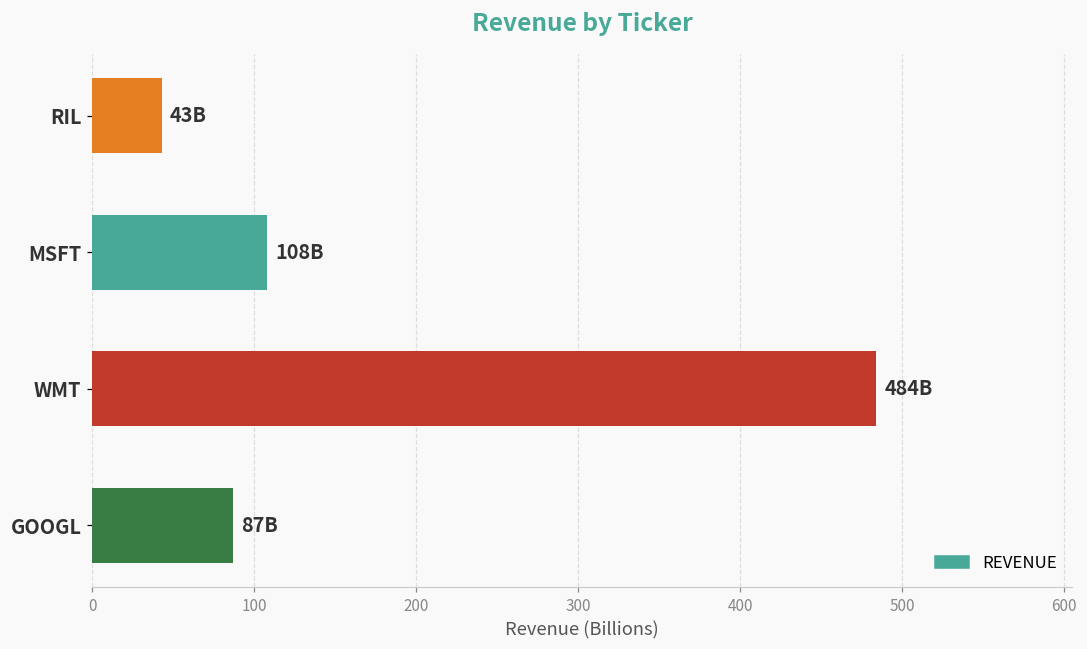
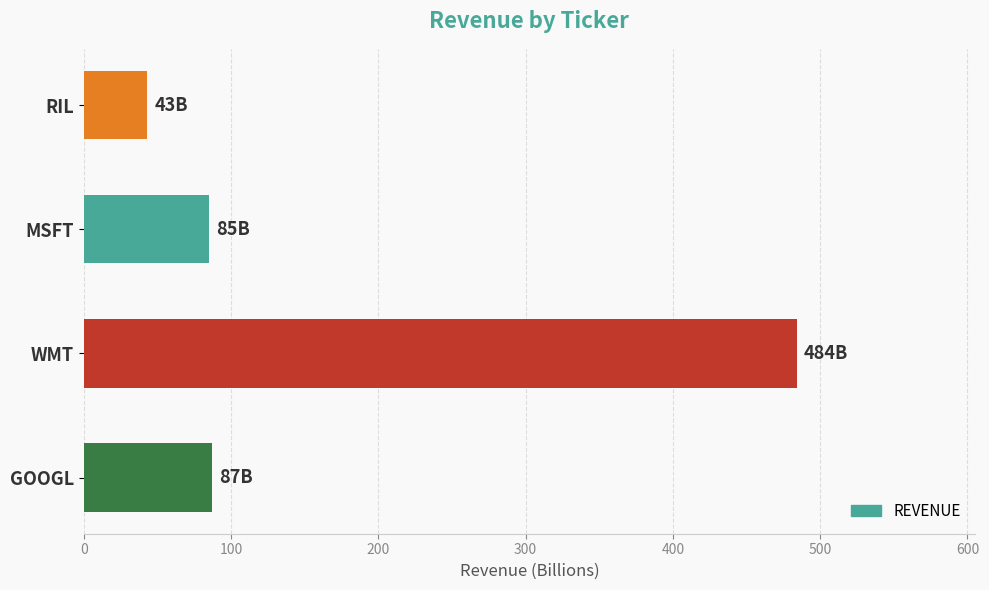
  {
    "RIL": "43B",
-   "MSFT": "108B",
+   "MSFT": "85B",
    "WMT": "484B",
    "GOOGL": "87B"
  }
